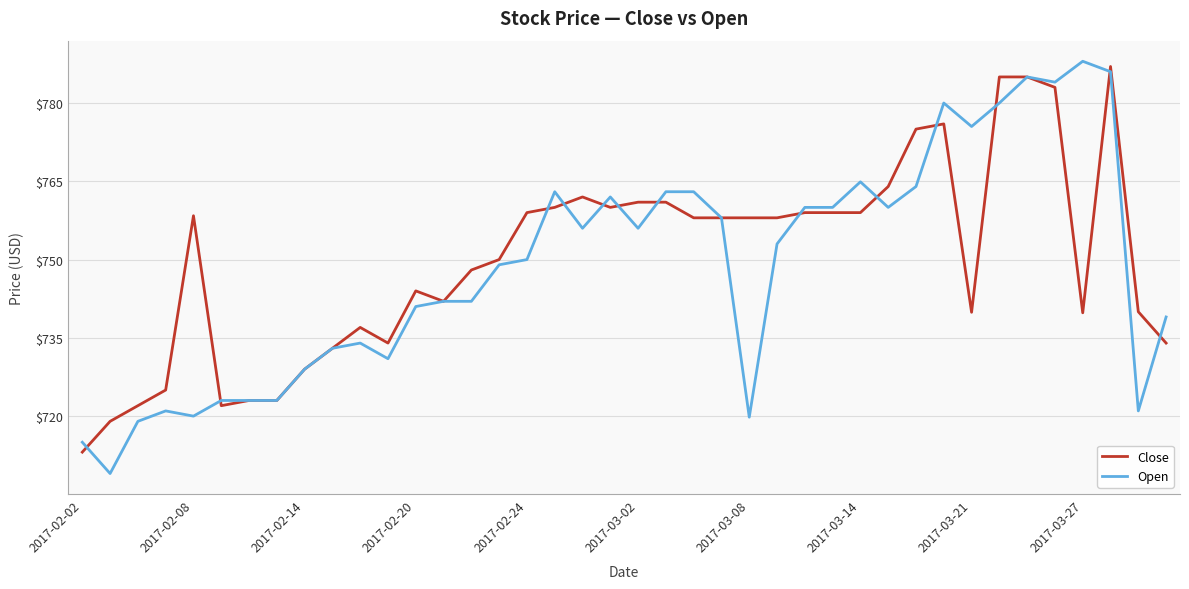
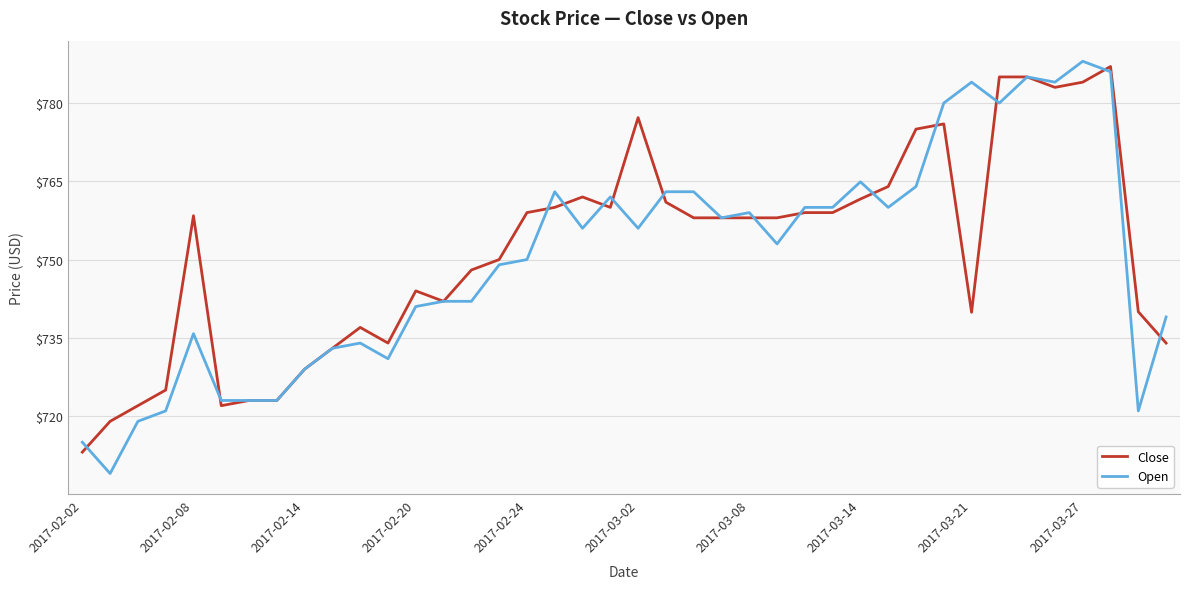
  {
    "Close": {
      "2017-02-02": "$713",
      "2017-02-08": "$758",
      "2017-02-20": "$744",
      "2017-02-24": "$759",
-     "2017-03-02": "$761",
+     "2017-03-02": "$777",
      "2017-03-08": "$758",
-     "2017-03-14": "$759",
+     "2017-03-14": "$762",
      "2017-03-21": "$740",
-     "2017-03-27": "$740"
+     "2017-03-27": "$784"
    },
    "Open": {
      "2017-02-02": "$715",
-     "2017-02-08": "$720",
+     "2017-02-08": "$736",
      "2017-02-20": "$741",
      "2017-02-24": "$750",
      "2017-03-02": "$756",
-     "2017-03-08": "$720",
+     "2017-03-08": "$759",
      "2017-03-14": "$765",
-     "2017-03-21": "$776",
+     "2017-03-21": "$784",
      "2017-03-27": "$788"
    }
  }
